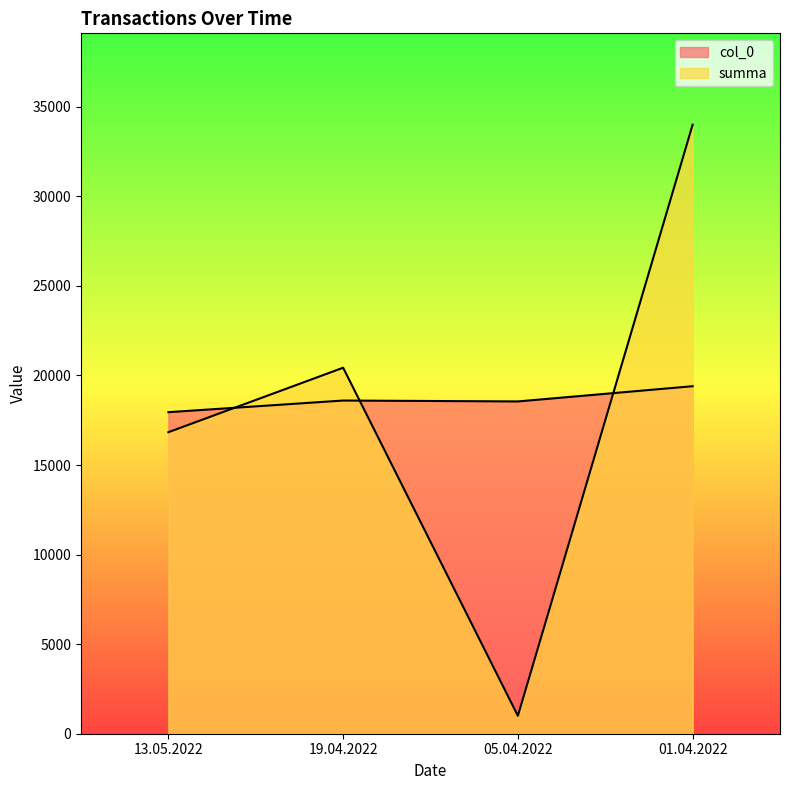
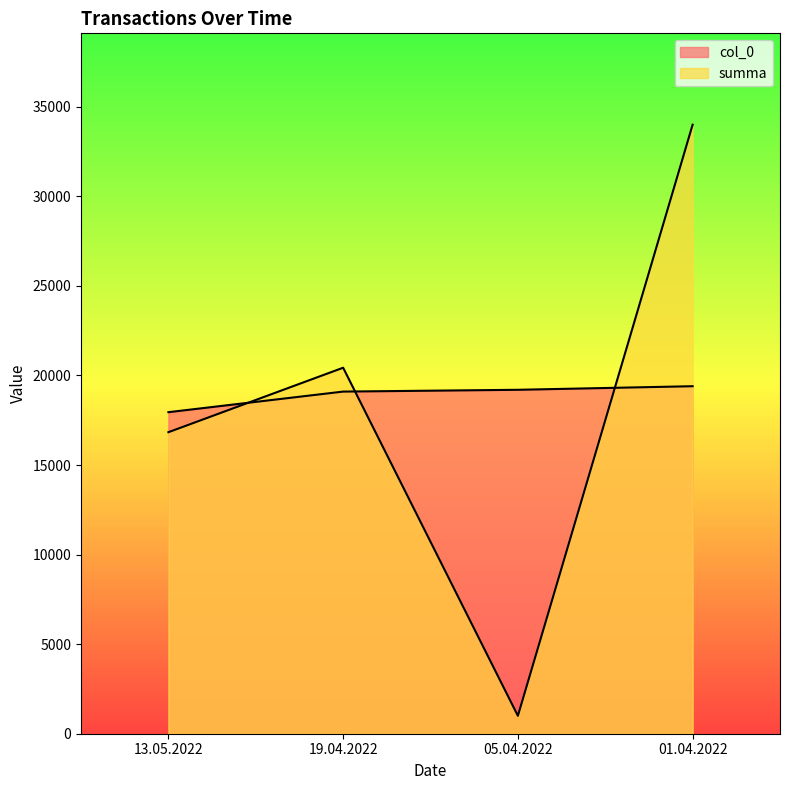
  {
    "col_0": {
      "13.05.2022": 18000,
-     "19.04.2022": 18600,
-     "05.04.2022": 18600,
+     "19.04.2022": 19100,
+     "05.04.2022": 19200,
      "01.04.2022": 19400
    },
    "summa": {
      "13.05.2022": 16800,
      "19.04.2022": 20400,
      "05.04.2022": 1000,
      "01.04.2022": 34000
    }
  }
